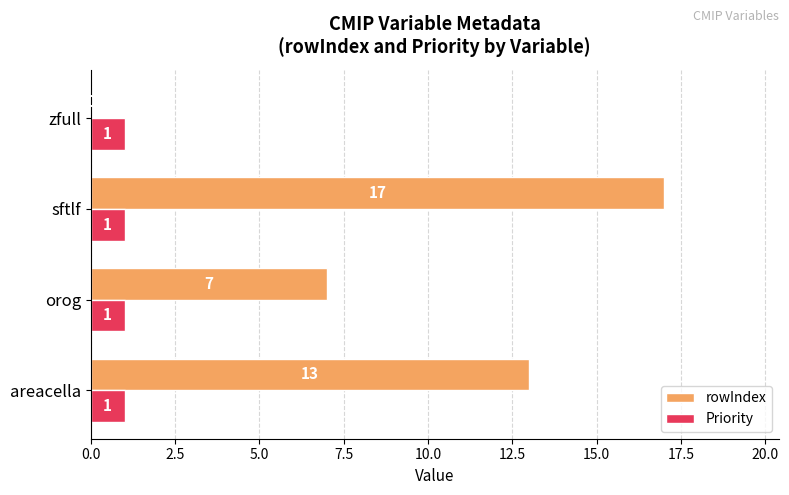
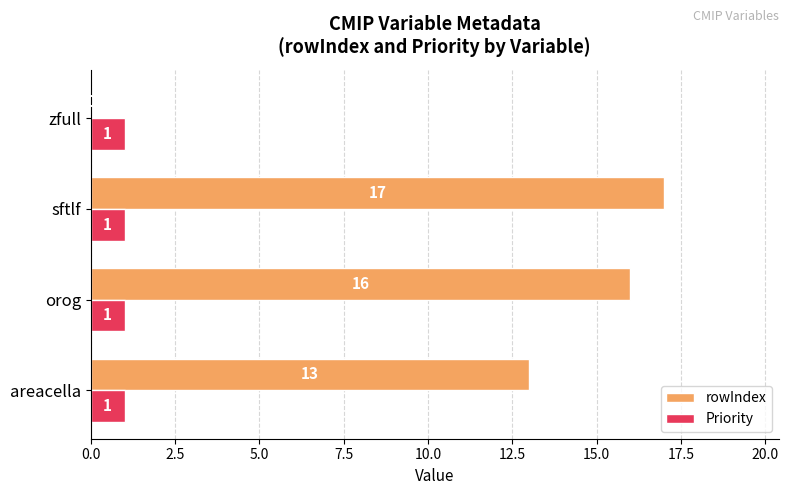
  {
    "rowIndex": {
      "sftlf": 17,
-     "orog": 7,
+     "orog": 16,
      "areacella": 13
    },
    "Priority": {
      "zfull": 1,
      "sftlf": 1,
      "orog": 1,
      "areacella": 1
    }
  }
